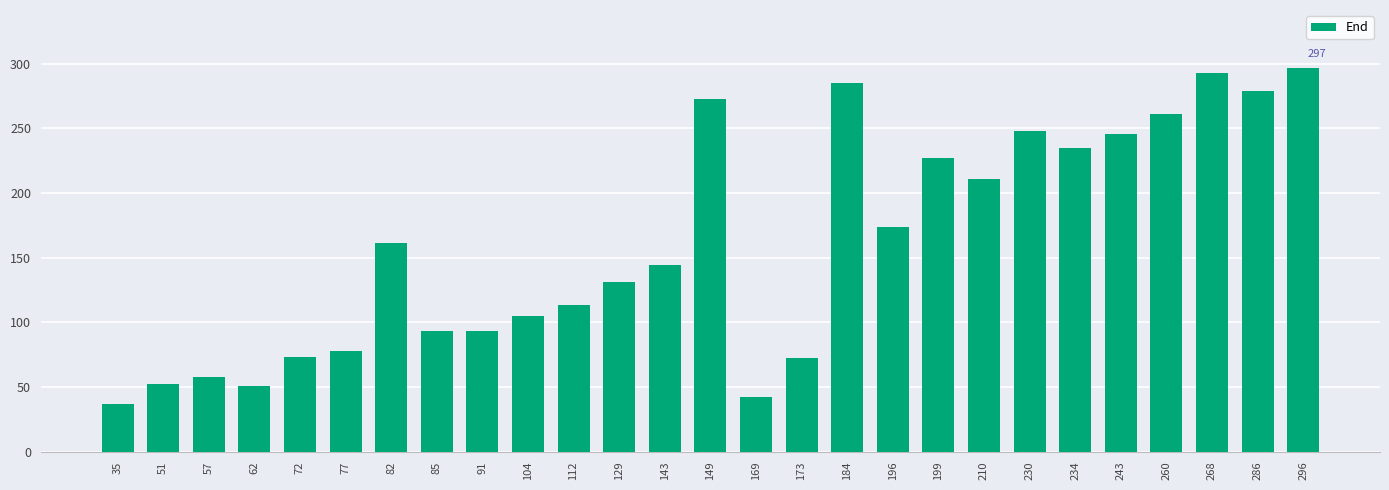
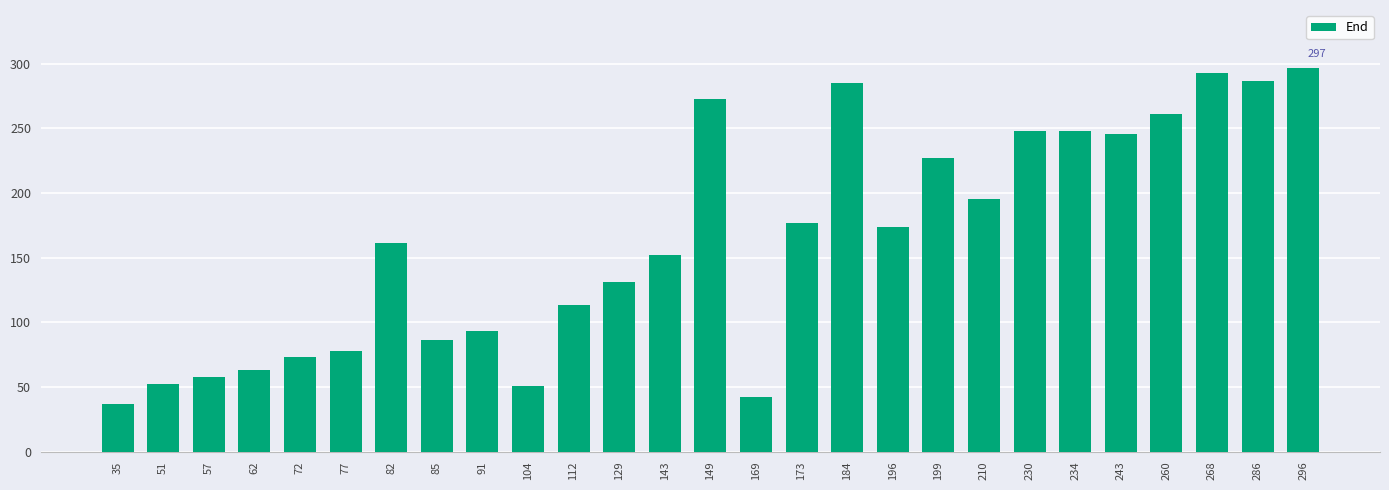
  {
    "35": 37,
    "51": 52,
    "57": 58,
-   "62": 51,
+   "62": 63,
    "72": 73,
    "77": 78,
    "82": 161,
-   "85": 93,
+   "85": 86,
    "91": 93,
-   "104": 105,
+   "104": 51,
    "112": 113,
    "129": 131,
-   "143": 144,
+   "143": 152,
    "149": 273,
    "169": 42,
-   "173": 72,
+   "173": 177,
    "184": 285,
    "196": 174,
    "199": 227,
-   "210": 211,
+   "210": 195,
    "230": 248,
-   "234": 235,
+   "234": 248,
    "243": 246,
    "260": 261,
    "268": 293,
-   "286": 279
+   "286": 287
  }
